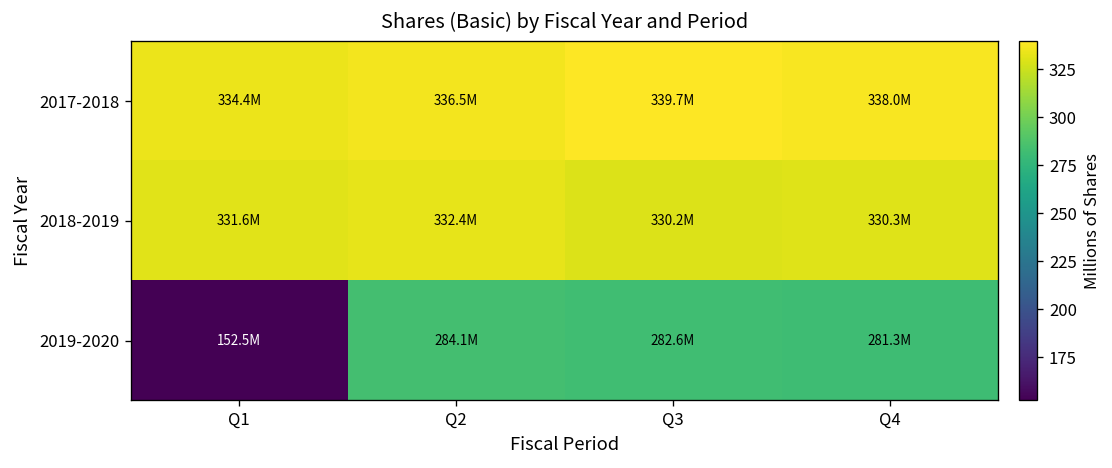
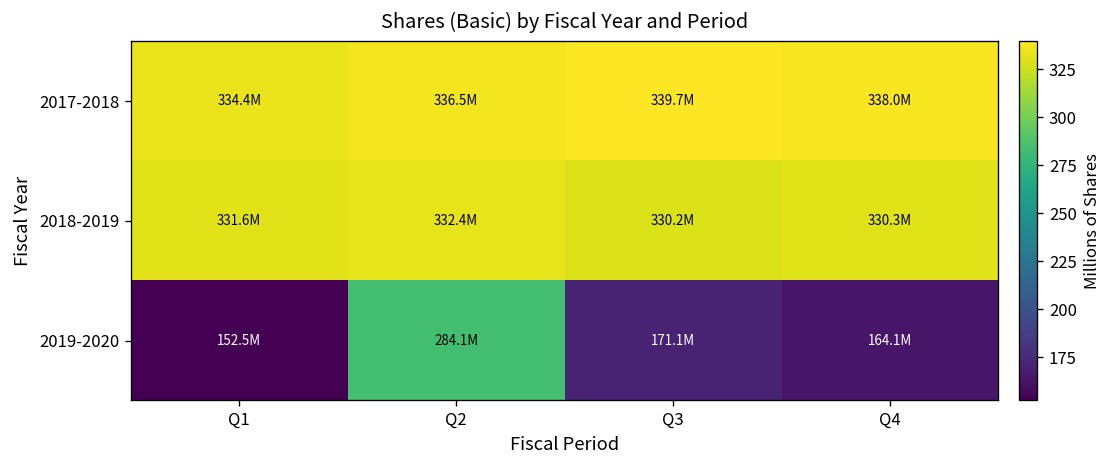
  {
    "2017-2018": {
      "Q1": "334.4M",
      "Q2": "336.5M",
      "Q3": "339.7M",
      "Q4": "338.0M"
    },
    "2018-2019": {
      "Q1": "331.6M",
      "Q2": "332.4M",
      "Q3": "330.2M",
      "Q4": "330.3M"
    },
    "2019-2020": {
      "Q1": "152.5M",
      "Q2": "284.1M",
-     "Q3": "282.6M",
-     "Q4": "281.3M"
+     "Q3": "171.1M",
+     "Q4": "164.1M"
    }
  }
